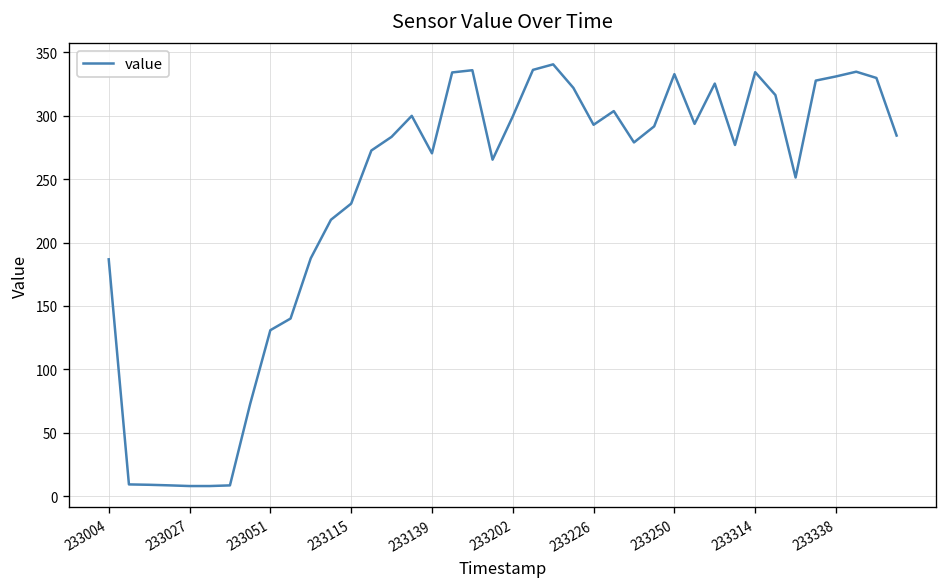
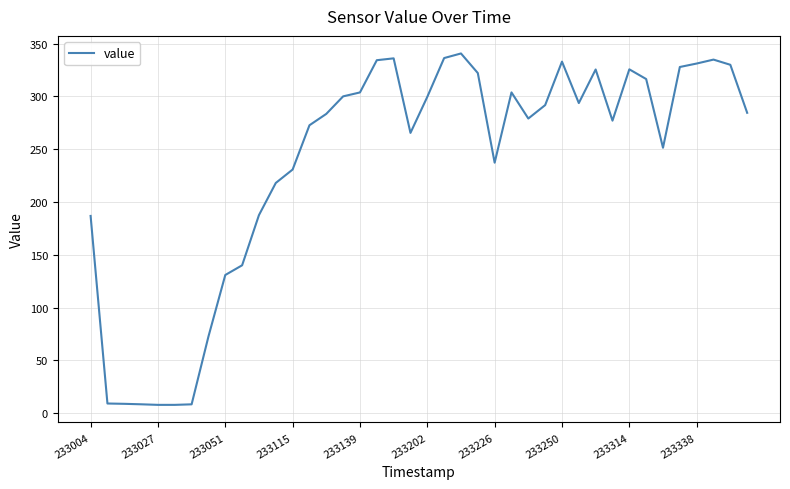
  {
    "233004": 187,
    "233027": 8,
    "233051": 131,
    "233115": 231,
-   "233139": 270,
+   "233139": 304,
    "233202": 300,
-   "233226": 293,
+   "233226": 237,
    "233250": 333,
-   "233314": 334,
+   "233314": 326,
    "233338": 331
  }
